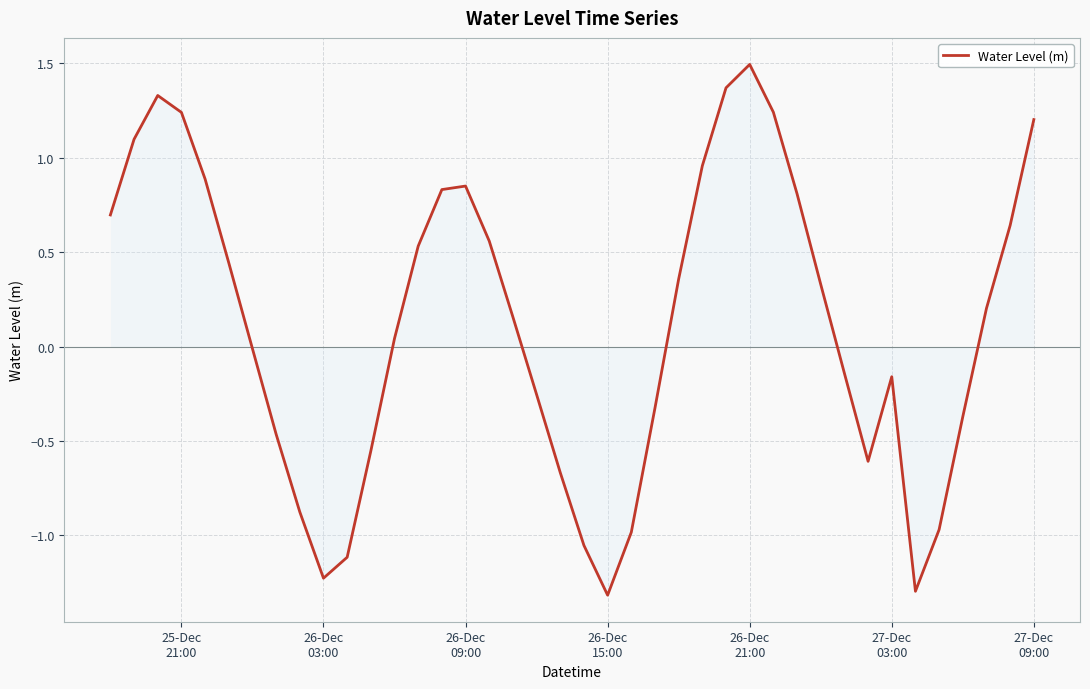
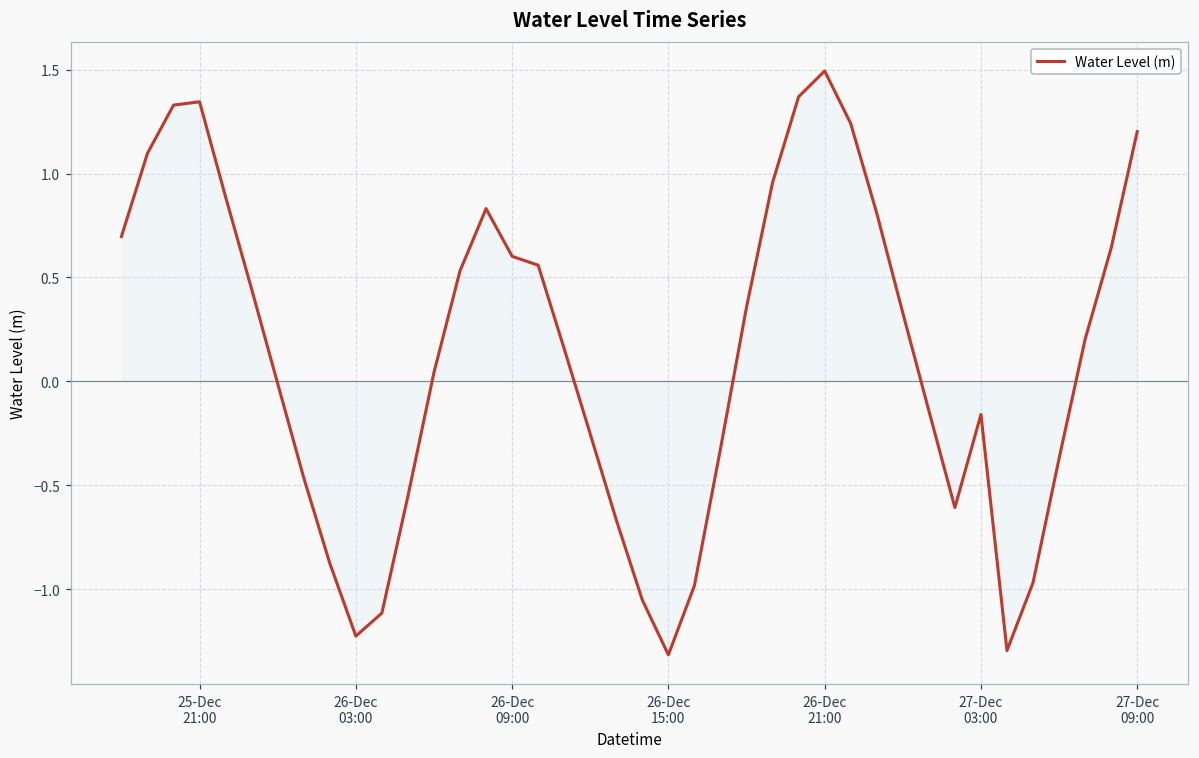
  {
    "Water Level (m)": {
-     "25-Dec 21:00": 1.24,
+     "25-Dec 21:00": 1.35,
      "26-Dec 03:00": -1.23,
-     "26-Dec 09:00": 0.85,
+     "26-Dec 09:00": 0.60,
      "26-Dec 15:00": -1.32,
      "27-Dec 03:00": -0.16
    }
  }
